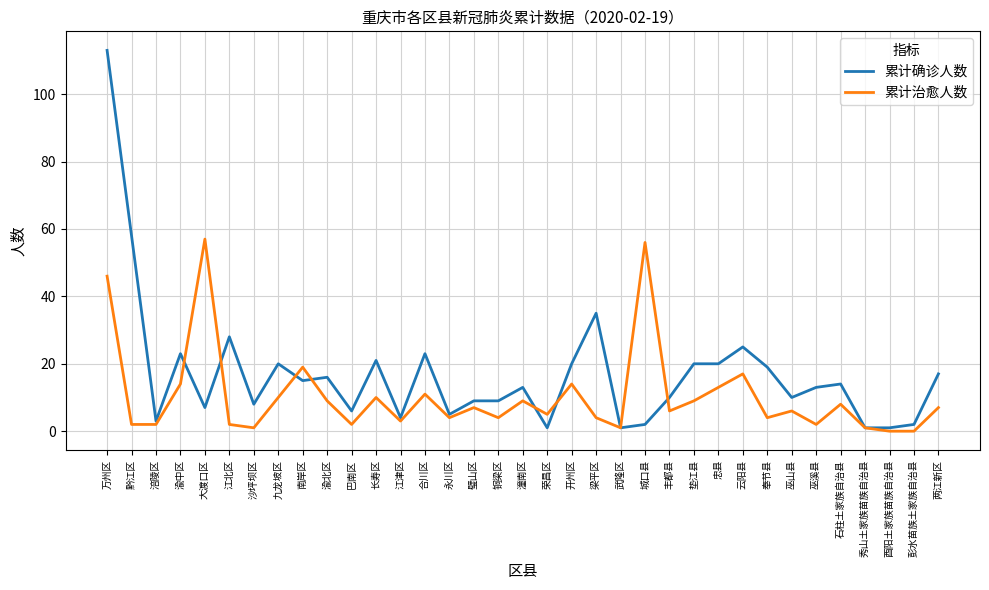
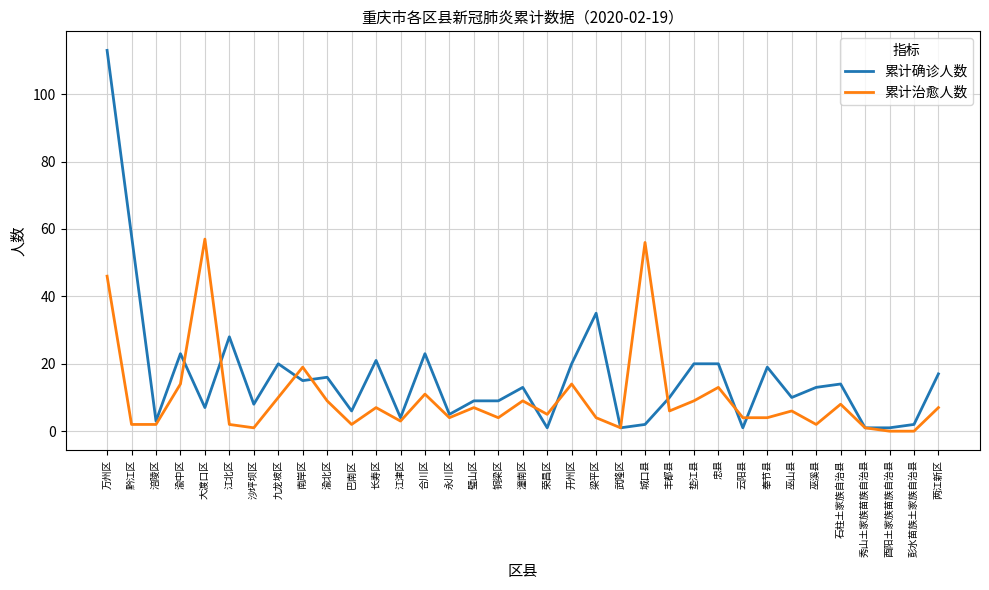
  {
    "累计确诊人数": {
      "万州区": 113,
      "黔江区": 58,
      "涪陵区": 3,
      "渝中区": 23,
      "大渡口区": 7,
      "江北区": 28,
      "沙坪坝区": 8,
      "九龙坡区": 20,
      "南岸区": 15,
      "渝北区": 16,
      "巴南区": 6,
      "长寿区": 21,
      "江津区": 4,
      "合川区": 23,
      "永川区": 5,
      "璧山区": 9,
      "铜梁区": 9,
      "潼南区": 13,
      "荣昌区": 1,
      "开州区": 20,
      "梁平区": 35,
      "城口县": 2,
      "丰都县": 10,
      "垫江县": 20,
      "忠县": 20,
-     "云阳县": 25,
+     "云阳县": 1,
      "奉节县": 19,
      "巫山县": 10,
      "巫溪县": 13,
      "石柱土家族自治县": 14,
      "酉阳土家族苗族自治县": 1,
      "彭水苗族土家族自治县": 2,
      "两江新区": 17
    },
    "累计治愈人数": {
      "万州区": 46,
      "黔江区": 2,
      "涪陵区": 2,
      "渝中区": 14,
      "大渡口区": 57,
      "江北区": 2,
      "沙坪坝区": 1,
      "九龙坡区": 10,
      "南岸区": 19,
      "渝北区": 9,
      "巴南区": 2,
-     "长寿区": 10,
+     "长寿区": 7,
      "江津区": 3,
      "合川区": 11,
      "永川区": 4,
      "璧山区": 7,
      "铜梁区": 4,
      "潼南区": 9,
      "荣昌区": 5,
      "开州区": 14,
      "梁平区": 4,
      "城口县": 56,
      "丰都县": 6,
      "垫江县": 9,
      "忠县": 13,
-     "云阳县": 17,
+     "云阳县": 4,
      "奉节县": 4,
      "巫山县": 6,
      "巫溪县": 2,
      "石柱土家族自治县": 8,
      "酉阳土家族苗族自治县": 0,
      "彭水苗族土家族自治县": 0,
      "两江新区": 7
    }
  }
